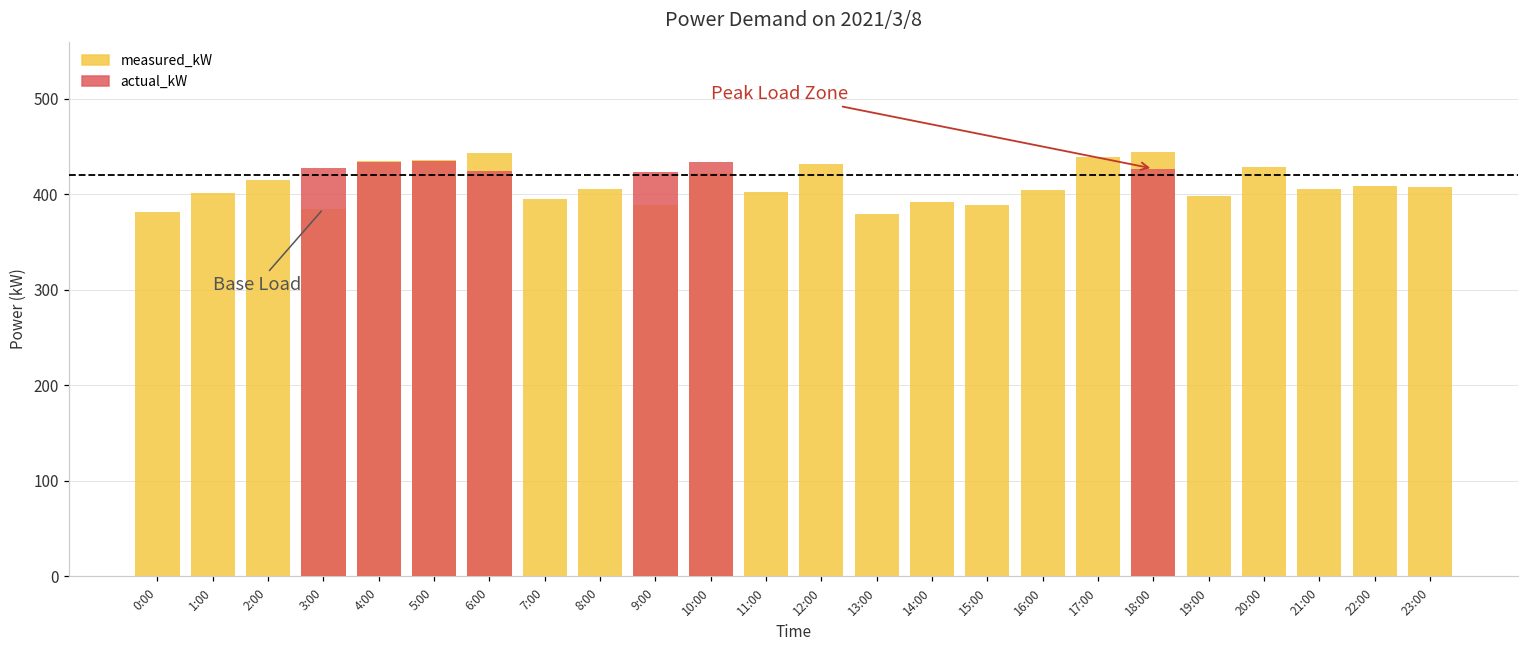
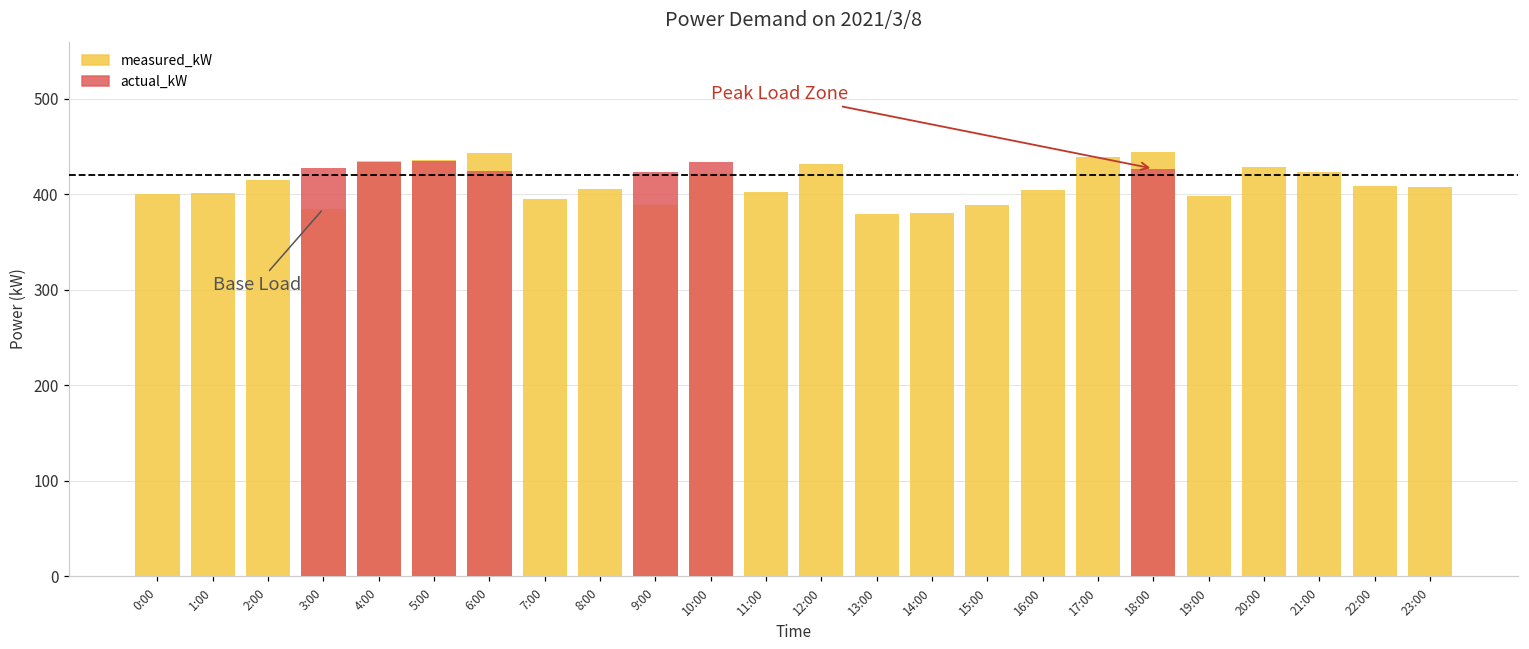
  {
    "measured_kW": {
-     "0:00": 380,
+     "0:00": 400,
      "1:00": 400,
      "2:00": 420,
      "4:00": 440,
      "5:00": 440,
      "6:00": 440,
      "7:00": 400,
      "8:00": 410,
      "11:00": 400,
      "12:00": 430,
      "13:00": 380,
-     "14:00": 390,
+     "14:00": 380,
      "15:00": 390,
      "16:00": 410,
      "17:00": 440,
      "18:00": 440,
      "19:00": 400,
      "20:00": 430,
-     "21:00": 410,
+     "21:00": 420,
      "22:00": 410,
      "23:00": 410
    },
    "actual_kW": {
      "0:00": 0,
      "1:00": 0,
      "2:00": 0,
      "3:00": 430,
      "4:00": 430,
      "5:00": 440,
      "7:00": 0,
      "8:00": 0,
      "9:00": 420,
      "10:00": 430,
      "11:00": 0,
      "12:00": 0,
      "13:00": 0,
      "14:00": 0,
      "15:00": 0,
      "16:00": 0,
      "17:00": 0,
      "19:00": 0,
      "20:00": 0,
      "21:00": 0,
      "22:00": 0,
      "23:00": 0
    }
  }
